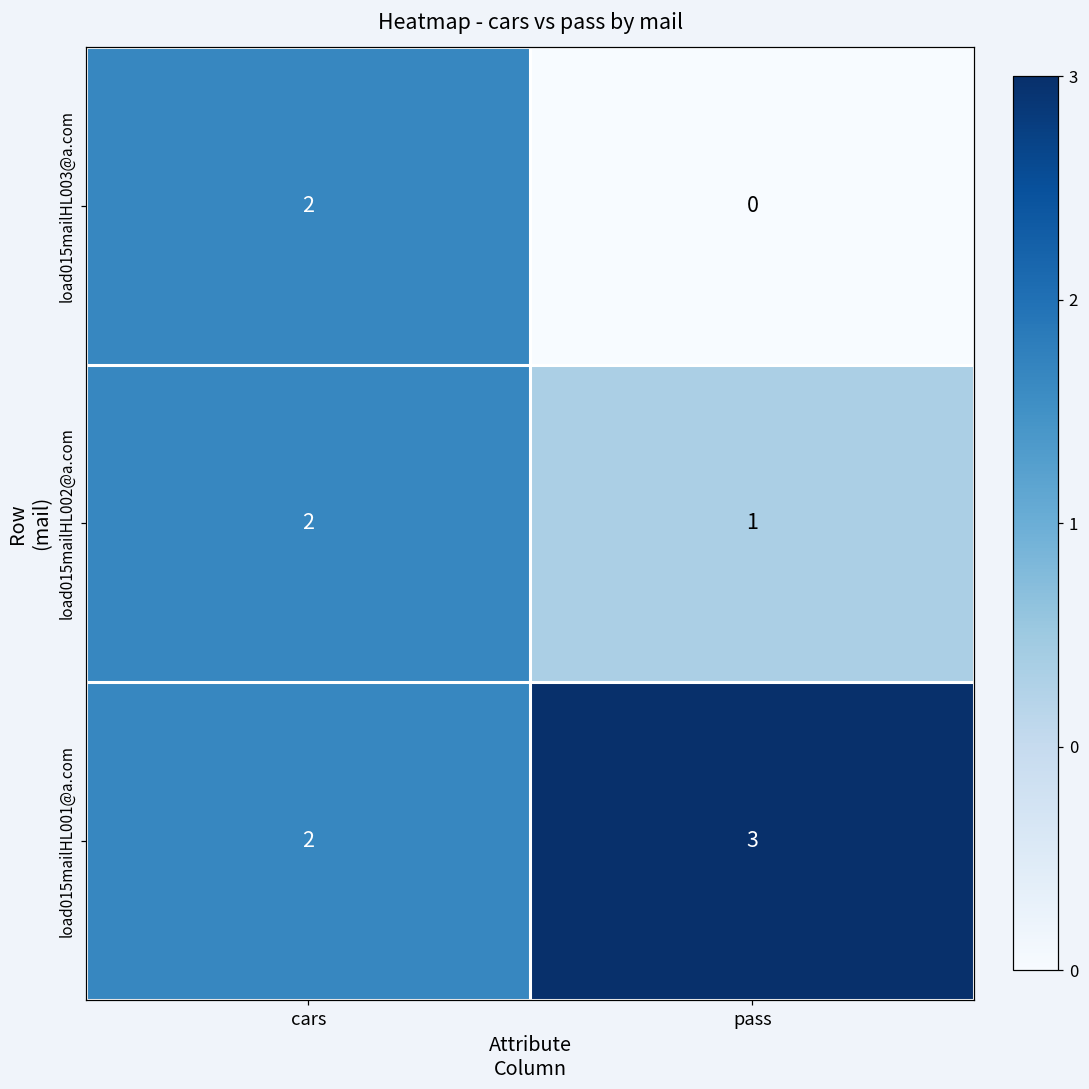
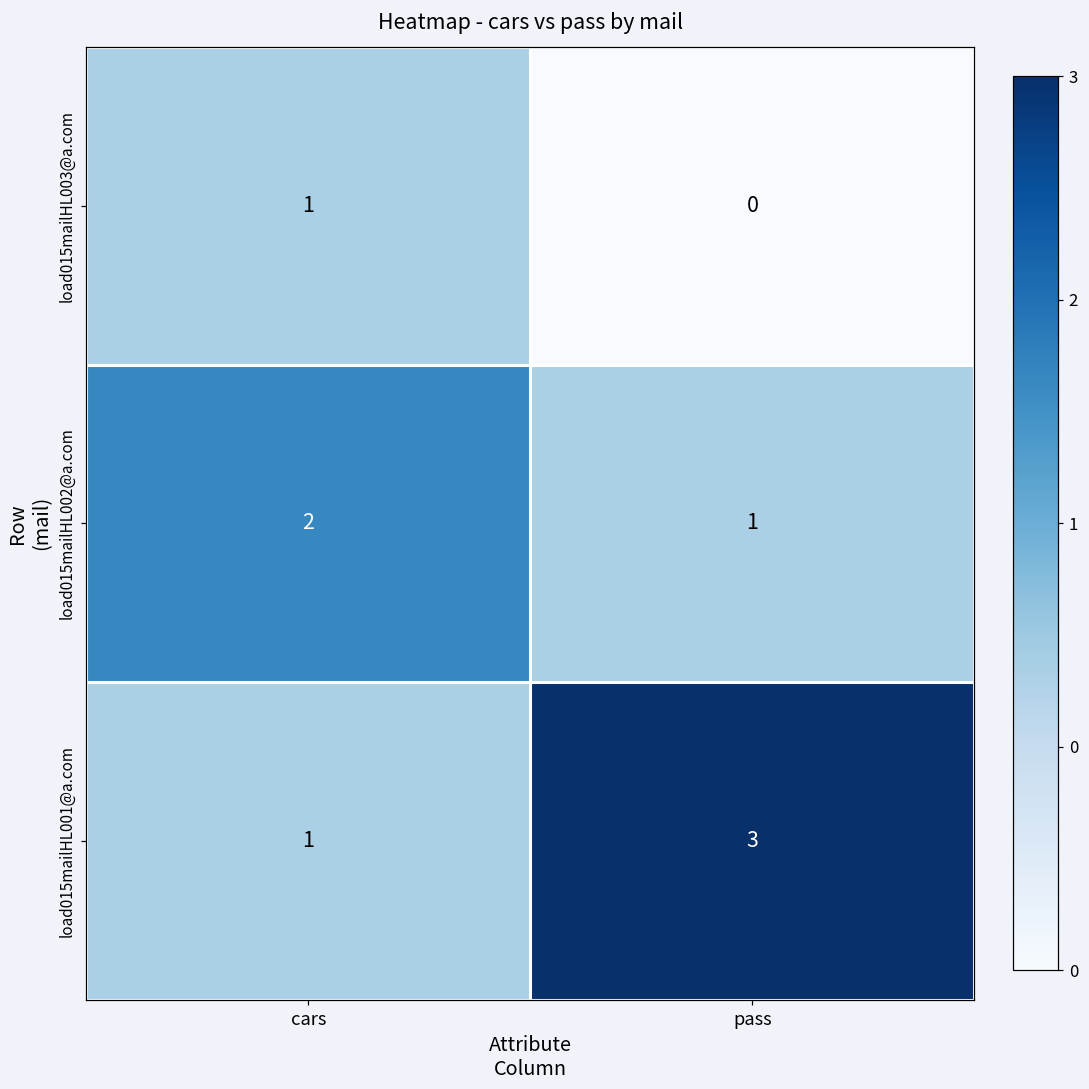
  {
    "load015mailHL003@a.com": {
-     "cars": 2,
+     "cars": 1,
      "pass": 0
    },
    "load015mailHL002@a.com": {
      "cars": 2,
      "pass": 1
    },
    "load015mailHL001@a.com": {
-     "cars": 2,
+     "cars": 1,
      "pass": 3
    }
  }
